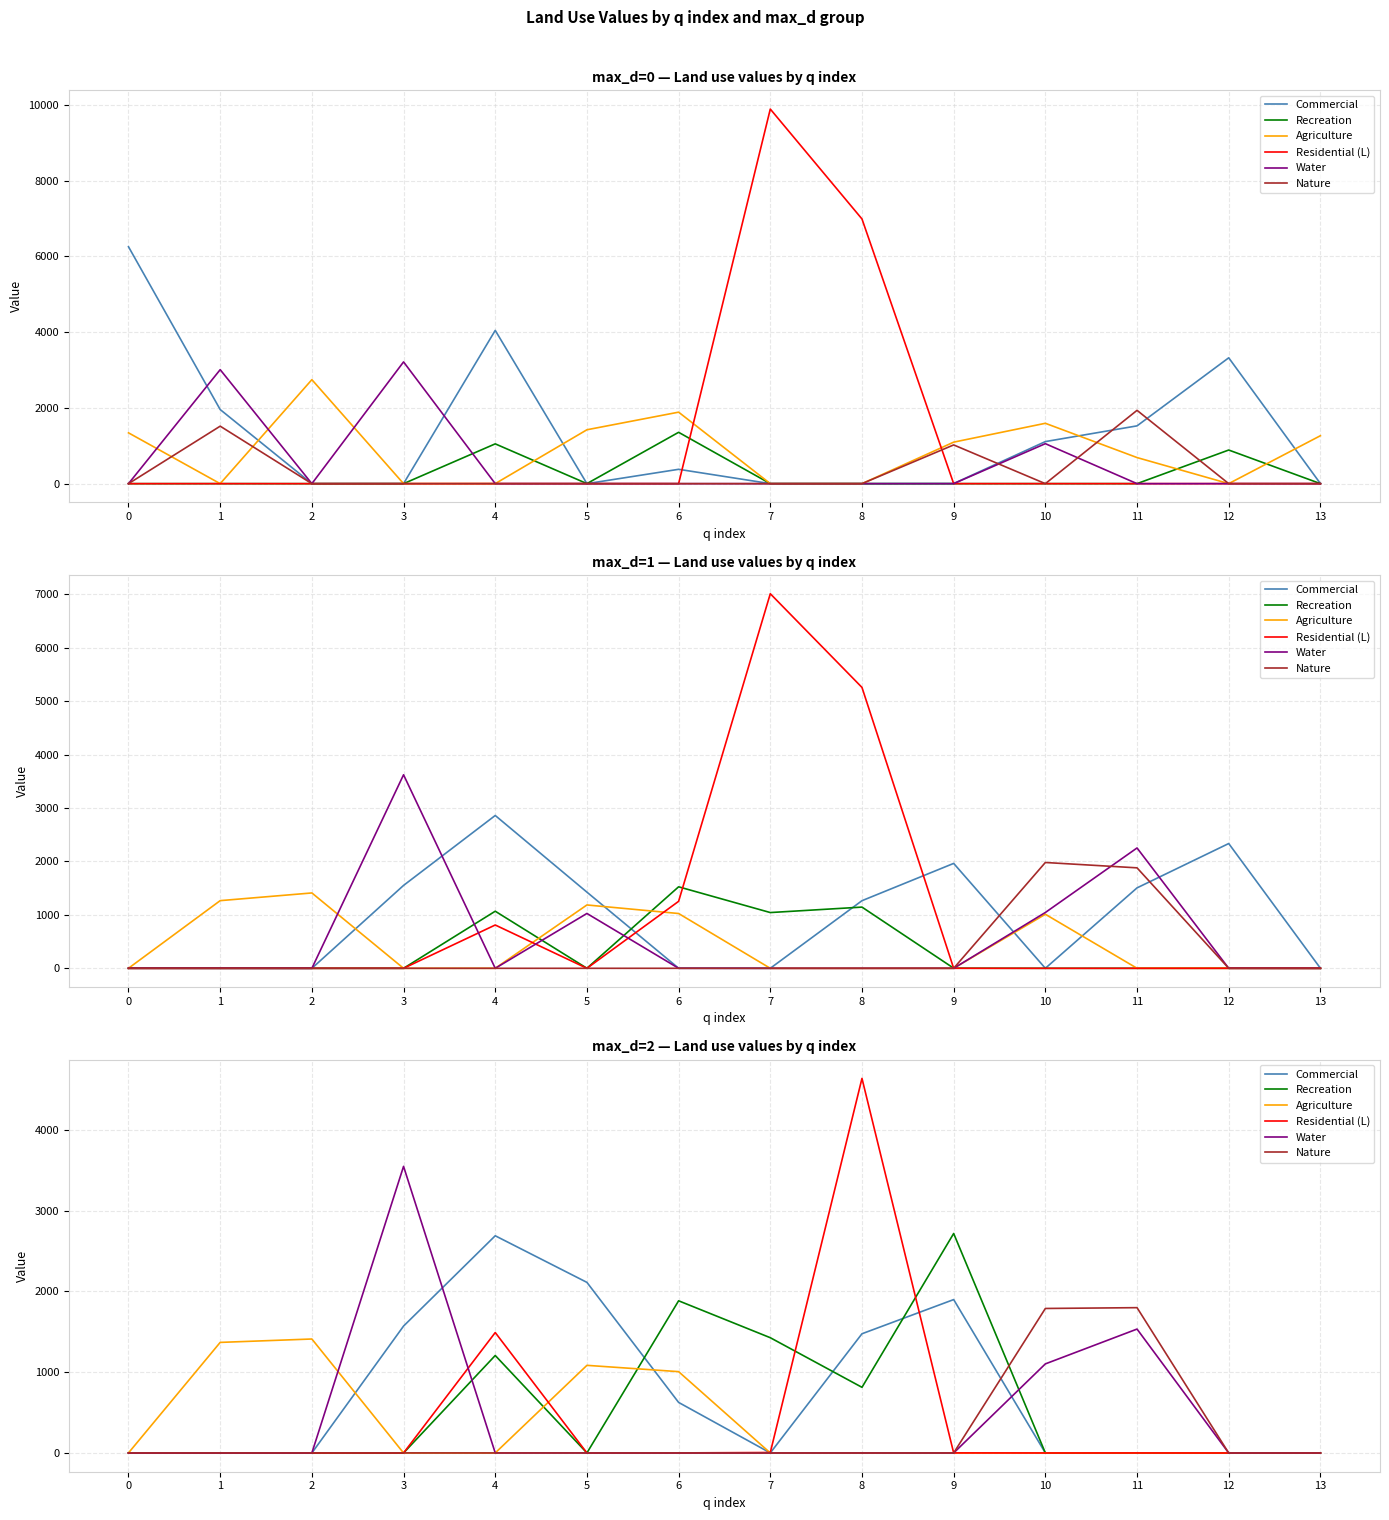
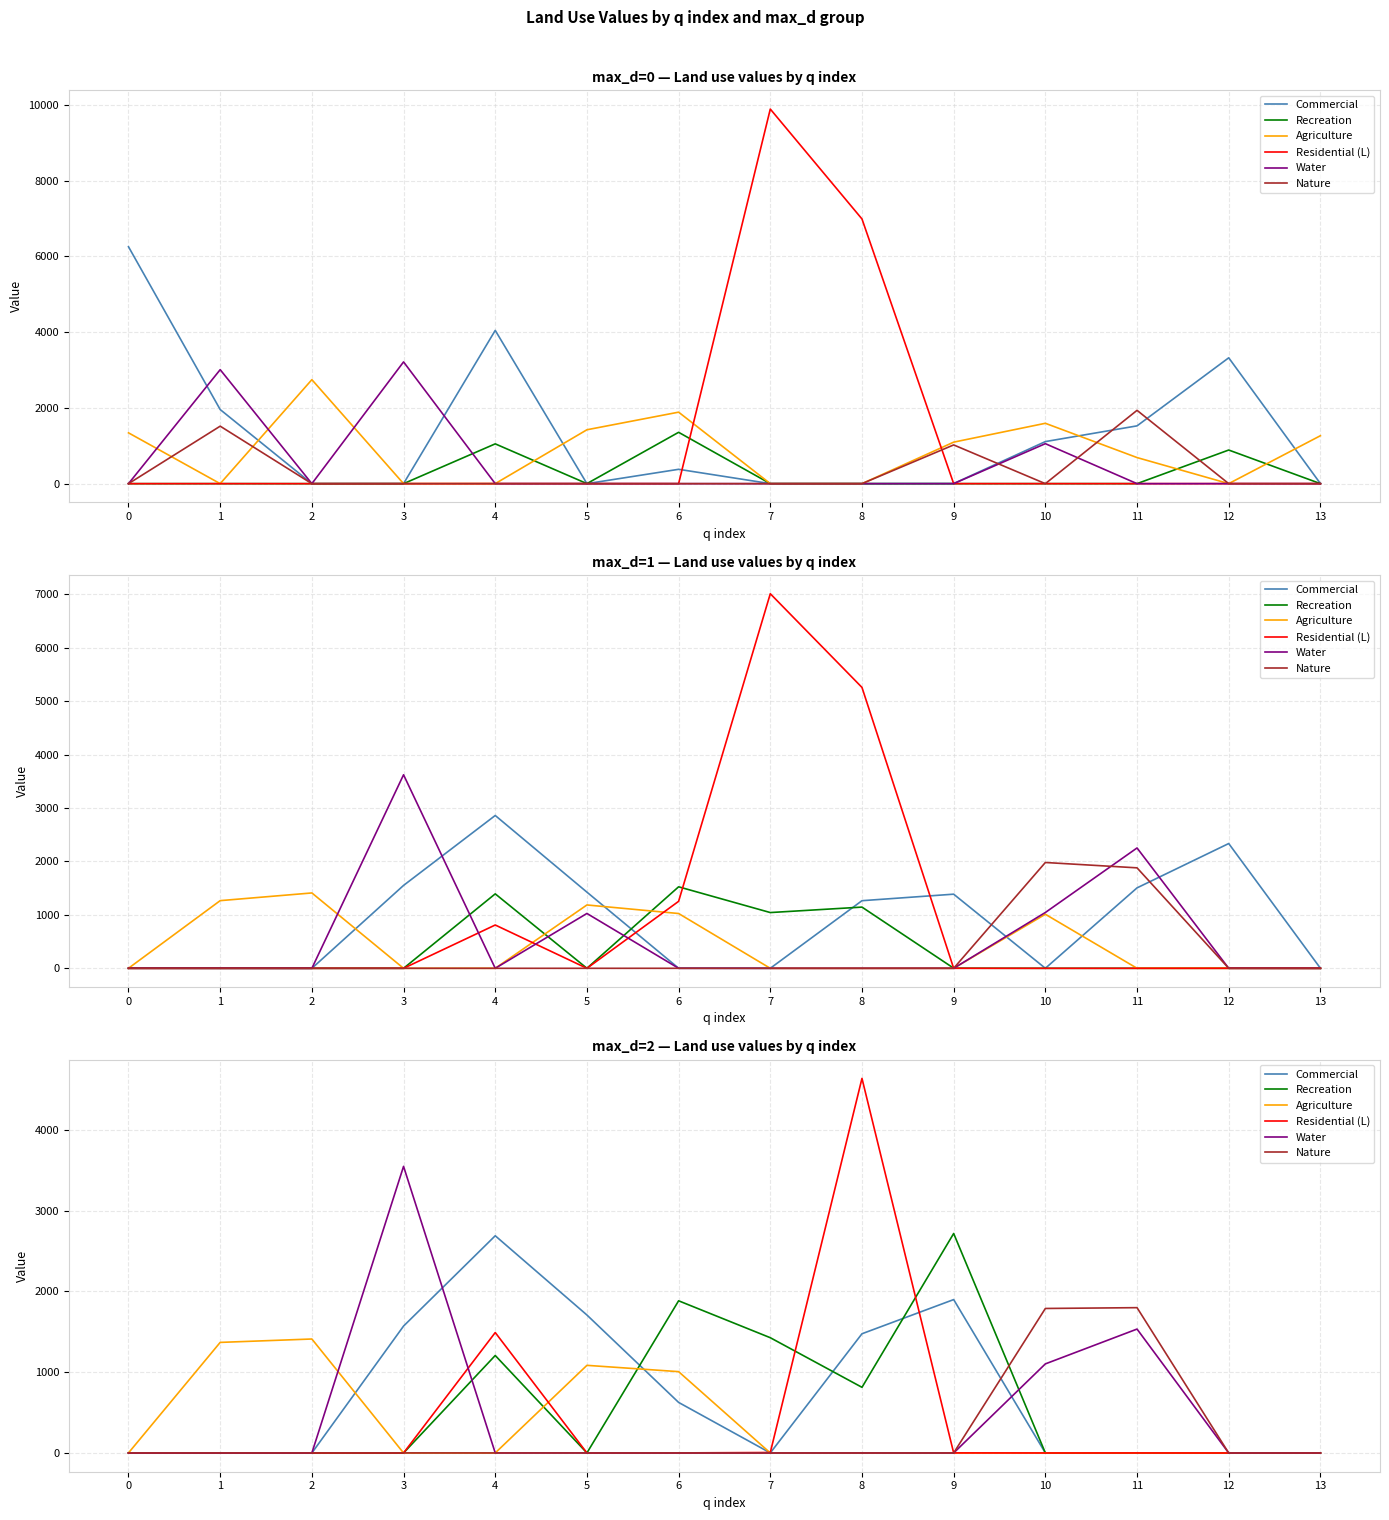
  {
    "max_d=0 — Land use values by q index": {
      "Commercial": {
        "0": 6300,
        "1": 2000,
        "4": 4000,
        "6": 400,
        "11": 1500,
        "12": 3300
      },
      "Recreation": {
        "4": 1100,
        "6": 1400,
        "12": 900
      },
      "Agriculture": {
        "0": 1300,
        "2": 2700,
        "5": 1400,
        "6": 1900,
        "9": 1100,
        "10": 1600,
        "11": 700,
        "13": 1300
      },
      "Residential (L)": {
        "7": 9900,
        "8": 7000
      },
      "Water": {
        "1": 3000,
        "3": 3200
      },
      "Nature": {
        "1": 1500,
        "9": 1000,
        "11": 1900
      }
    },
    "max_d=1 — Land use values by q index": {
      "Commercial": {
        "3": 1600,
        "4": 2900,
        "5": 1400,
        "8": 1300,
-       "9": 2000,
+       "9": 1400,
        "11": 1500,
        "12": 2300
      },
      "Recreation": {
-       "4": 1100,
+       "4": 1400,
        "6": 1500,
        "7": 1000,
        "8": 1100
      },
      "Agriculture": {
        "1": 1300,
        "2": 1400,
        "5": 1200,
        "6": 1000
      },
      "Residential (L)": {
        "4": 800,
        "6": 1300,
        "7": 7000,
        "8": 5300
      },
      "Water": {
        "3": 3600,
        "5": 1000,
        "11": 2300
      },
      "Nature": {
        "10": 2000,
        "11": 1900
      }
    },
    "max_d=2 — Land use values by q index": {
      "Commercial": {
        "3": 1600,
        "4": 2700,
-       "5": 2100,
+       "5": 1700,
        "6": 600,
        "8": 1500,
        "9": 1900
      },
      "Recreation": {
        "4": 1200,
        "6": 1900,
        "7": 1400,
        "8": 800,
        "9": 2700
      },
      "Agriculture": {
        "1": 1400,
        "2": 1400,
        "5": 1100,
        "6": 1000
      },
      "Residential (L)": {
        "4": 1500,
        "8": 4600
      },
      "Water": {
        "3": 3500,
        "10": 1100,
        "11": 1500
      },
      "Nature": {
        "10": 1800,
        "11": 1800
      }
    }
  }
